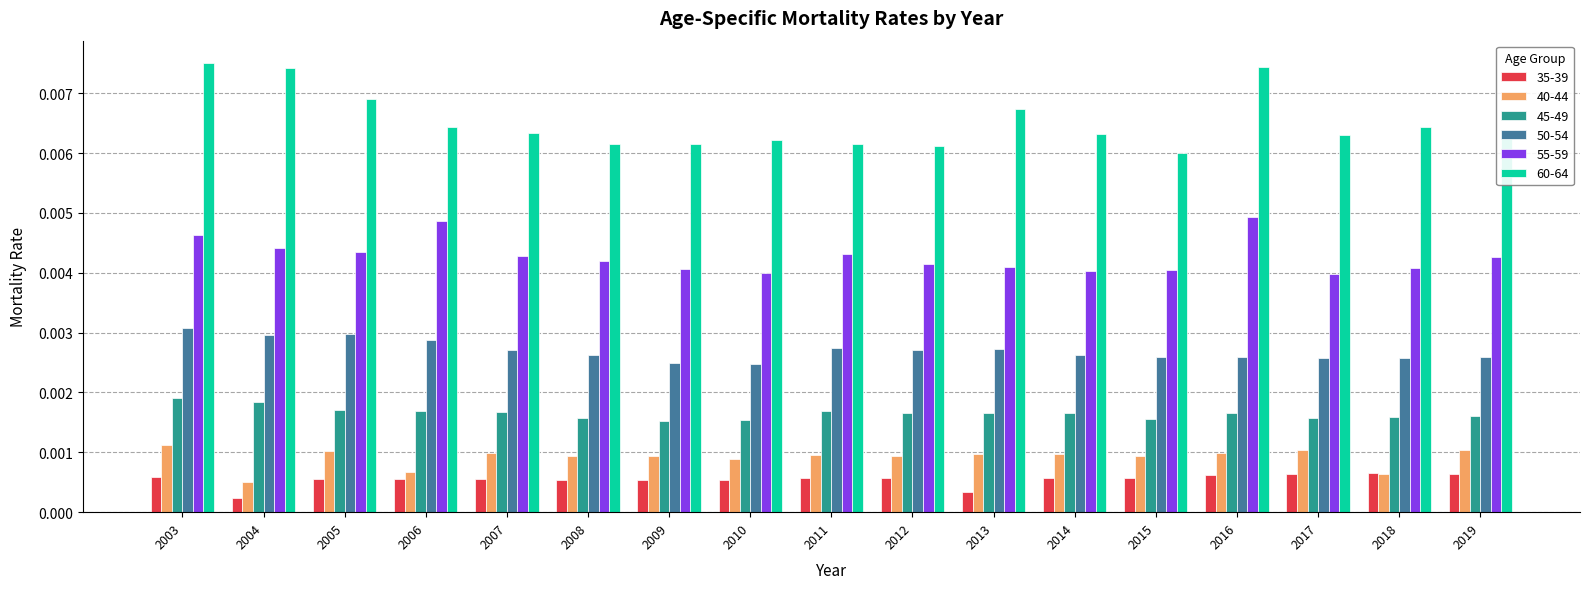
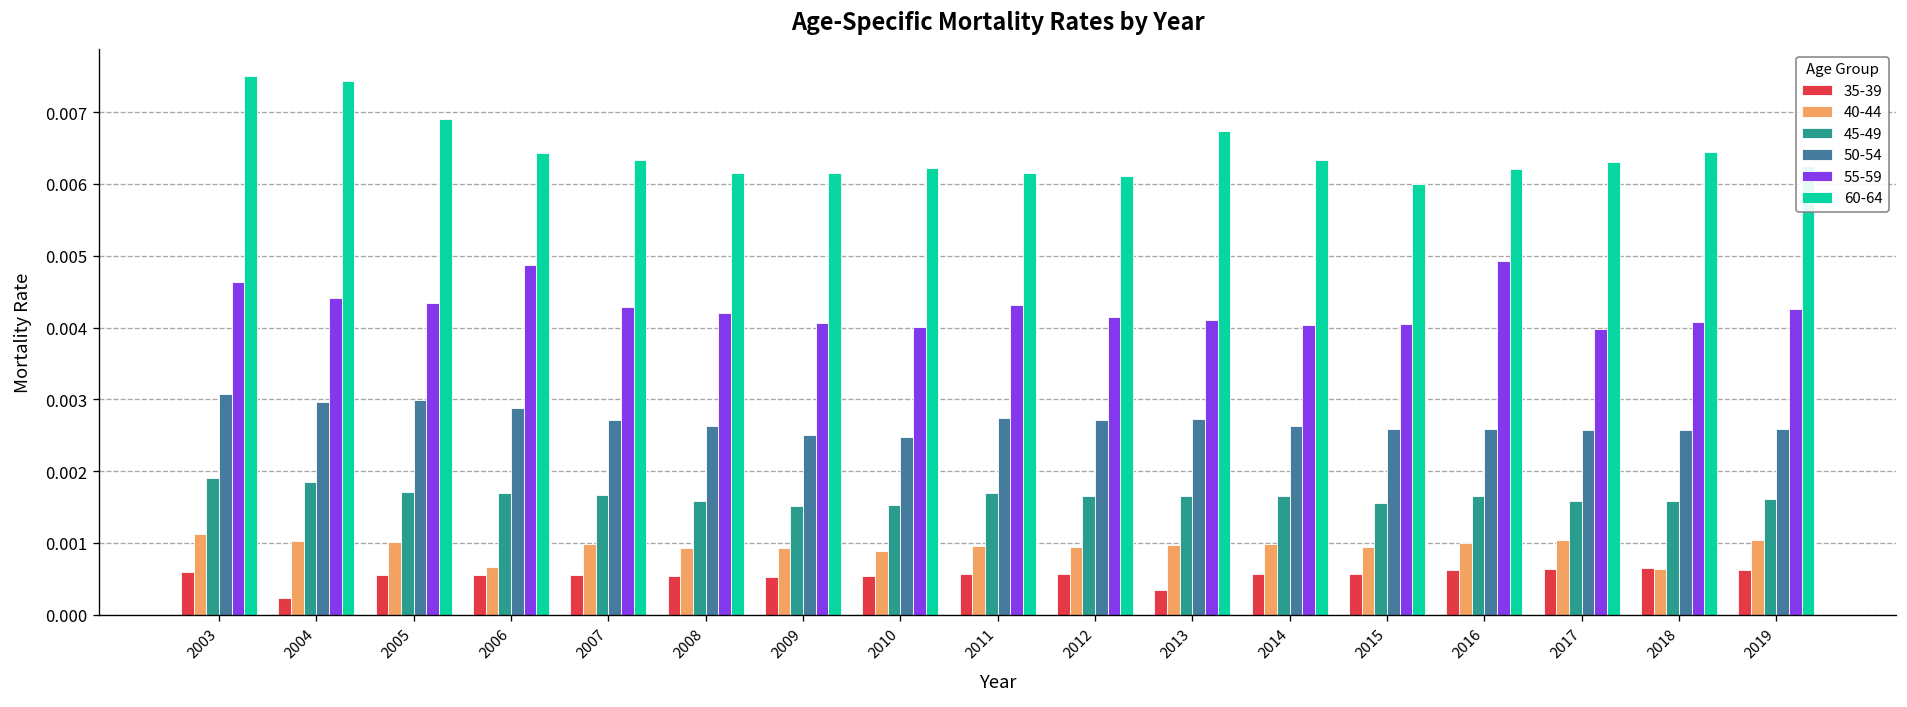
  {
    "35-39": {
      "2003": 0.0006,
      "2004": 0.0002,
      "2005": 0.0005,
      "2006": 0.0005,
      "2007": 0.0006,
      "2008": 0.0005,
      "2009": 0.0005,
      "2010": 0.0005,
      "2011": 0.0006,
      "2012": 0.0006,
      "2013": 0.0003,
      "2014": 0.0006,
      "2015": 0.0006,
      "2016": 0.0006,
      "2017": 0.0006,
      "2018": 0.0006,
      "2019": 0.0006
    },
    "40-44": {
      "2003": 0.0011,
-     "2004": 0.0005,
+     "2004": 0.0010,
      "2005": 0.0010,
      "2006": 0.0007,
      "2007": 0.0010,
      "2008": 0.0009,
      "2009": 0.0009,
      "2010": 0.0009,
      "2011": 0.0010,
      "2012": 0.0009,
      "2013": 0.0010,
      "2014": 0.0010,
      "2015": 0.0009,
      "2016": 0.0010,
      "2017": 0.0010,
      "2018": 0.0006,
      "2019": 0.0010
    },
    "55-59": {
      "2003": 0.0046,
      "2004": 0.0044,
      "2005": 0.0043,
      "2006": 0.0049,
      "2007": 0.0043,
      "2008": 0.0042,
      "2009": 0.0041,
      "2010": 0.0040,
      "2011": 0.0043,
      "2012": 0.0041,
      "2013": 0.0041,
      "2014": 0.0040,
      "2015": 0.0040,
      "2016": 0.0049,
      "2017": 0.0040,
      "2018": 0.0041,
      "2019": 0.0043
    },
    "60-64": {
      "2003": 0.0075,
      "2004": 0.0074,
      "2005": 0.0069,
      "2006": 0.0064,
      "2007": 0.0063,
      "2008": 0.0061,
      "2009": 0.0062,
      "2010": 0.0062,
      "2011": 0.0061,
      "2012": 0.0061,
      "2013": 0.0067,
      "2014": 0.0063,
      "2015": 0.0060,
-     "2016": 0.0074,
+     "2016": 0.0062,
      "2017": 0.0063,
      "2018": 0.0064
    }
  }
